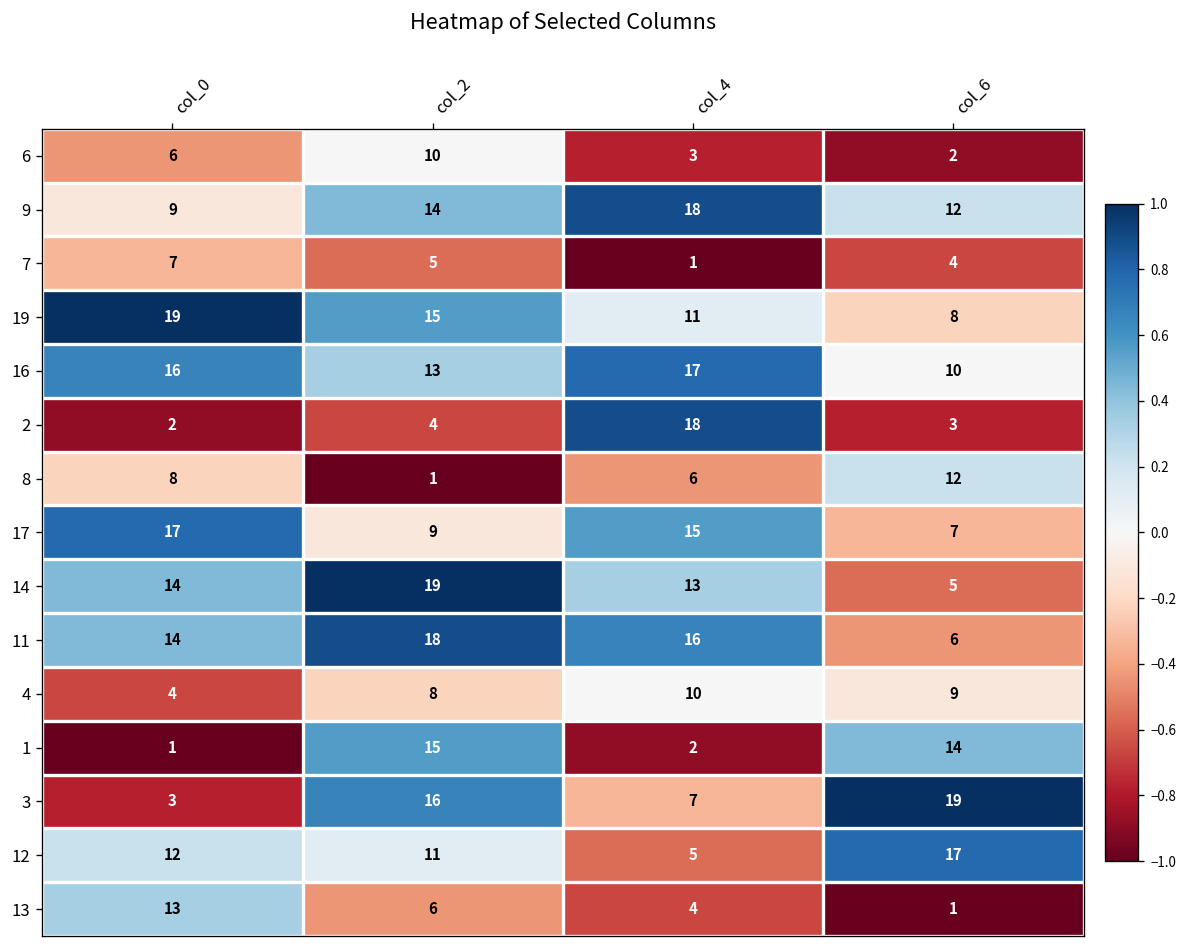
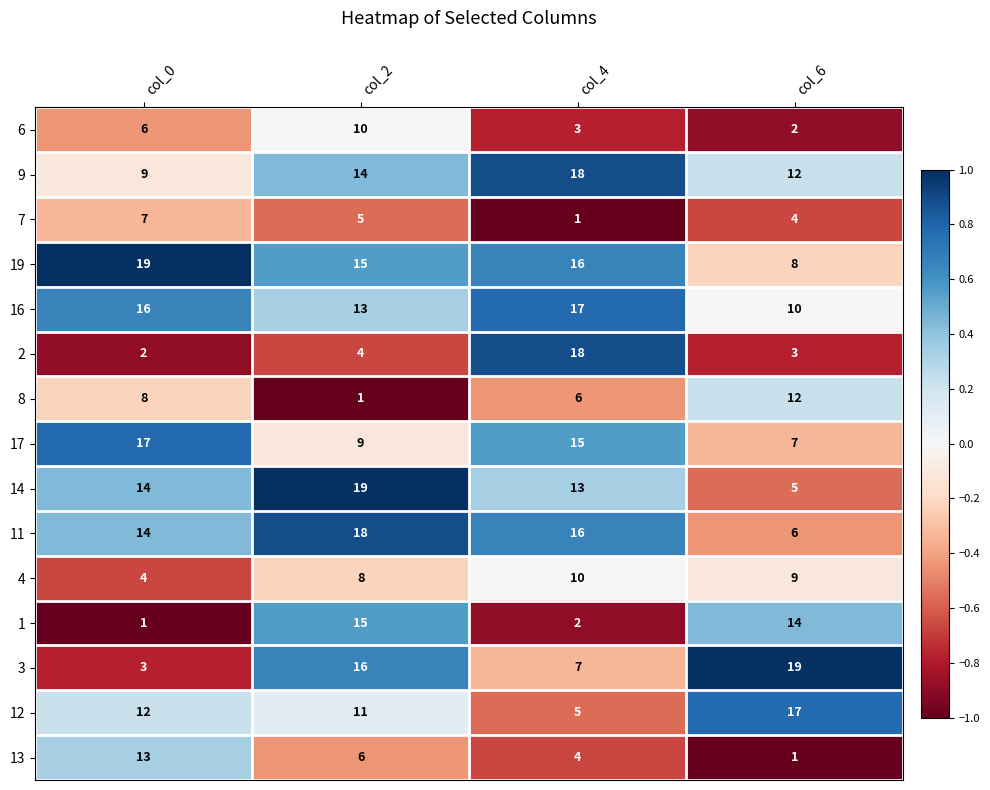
  {
    "6": {
      "col_0": 6,
      "col_2": 10,
      "col_4": 3,
      "col_6": 2
    },
    "9": {
      "col_0": 9,
      "col_2": 14,
      "col_4": 18,
      "col_6": 12
    },
    "7": {
      "col_0": 7,
      "col_2": 5,
      "col_4": 1,
      "col_6": 4
    },
    "19": {
      "col_0": 19,
      "col_2": 15,
-     "col_4": 11,
+     "col_4": 16,
      "col_6": 8
    },
    "16": {
      "col_0": 16,
      "col_2": 13,
      "col_4": 17,
      "col_6": 10
    },
    "2": {
      "col_0": 2,
      "col_2": 4,
      "col_4": 18,
      "col_6": 3
    },
    "8": {
      "col_0": 8,
      "col_2": 1,
      "col_4": 6,
      "col_6": 12
    },
    "17": {
      "col_0": 17,
      "col_2": 9,
      "col_4": 15,
      "col_6": 7
    },
    "14": {
      "col_0": 14,
      "col_2": 19,
      "col_4": 13,
      "col_6": 5
    },
    "11": {
      "col_0": 14,
      "col_2": 18,
      "col_4": 16,
      "col_6": 6
    },
    "4": {
      "col_0": 4,
      "col_2": 8,
      "col_4": 10,
      "col_6": 9
    },
    "1": {
      "col_0": 1,
      "col_2": 15,
      "col_4": 2,
      "col_6": 14
    },
    "3": {
      "col_0": 3,
      "col_2": 16,
      "col_4": 7,
      "col_6": 19
    },
    "12": {
      "col_0": 12,
      "col_2": 11,
      "col_4": 5,
      "col_6": 17
    },
    "13": {
      "col_0": 13,
      "col_2": 6,
      "col_4": 4,
      "col_6": 1
    }
  }
